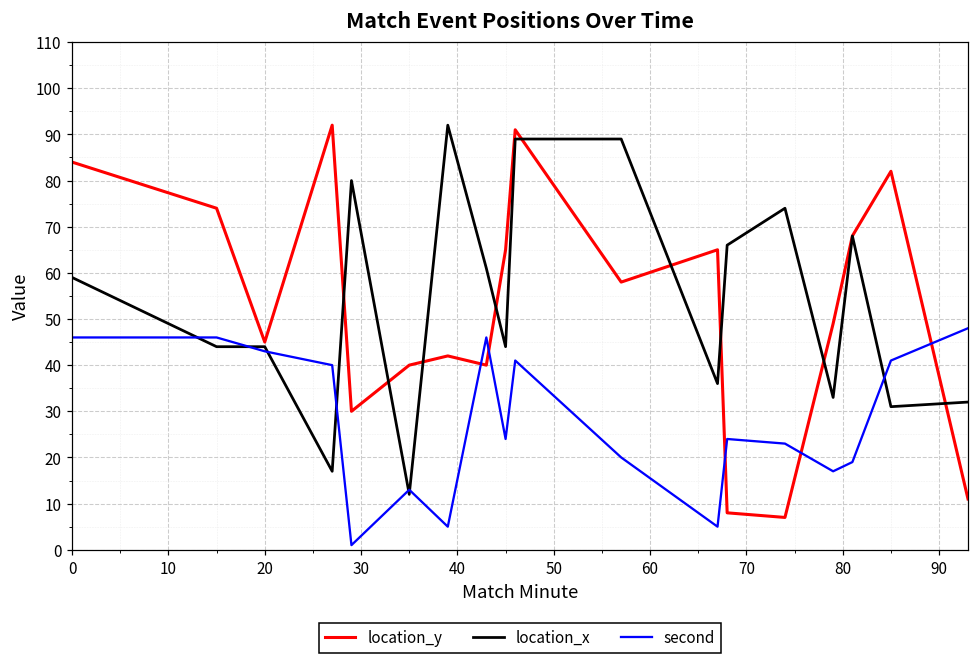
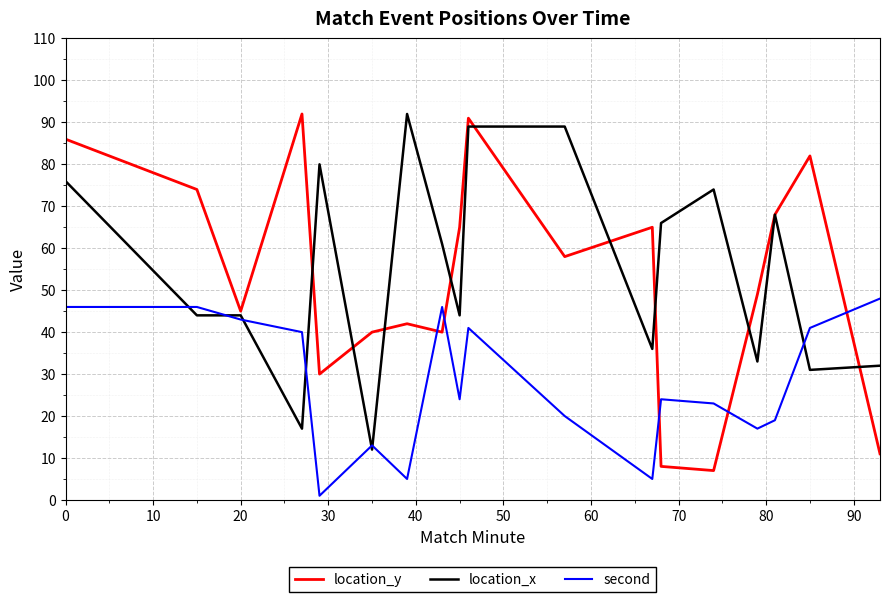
  {
    "location_y": {
-     "0": 84,
+     "0": 86,
      "20": 45
    },
    "location_x": {
-     "0": 59,
+     "0": 76,
      "20": 44
    },
    "second": {
      "0": 46,
      "20": 43
    }
  }
